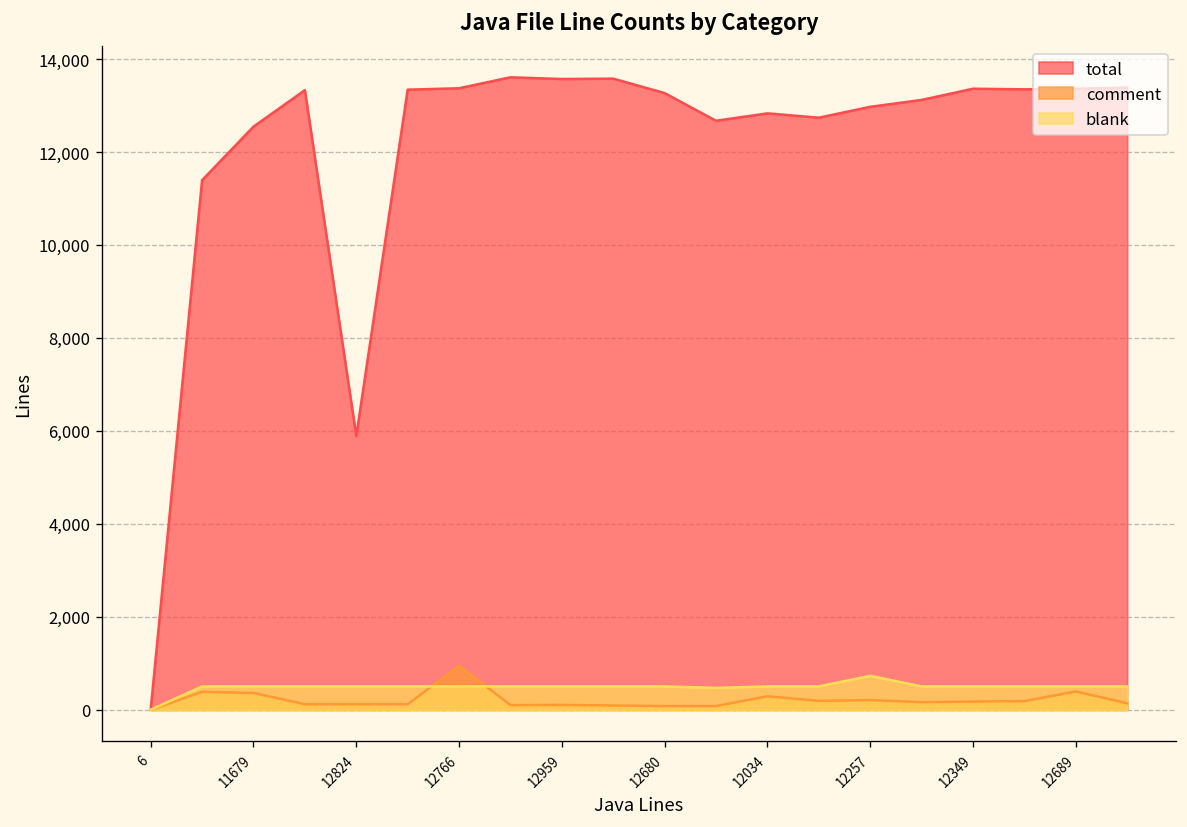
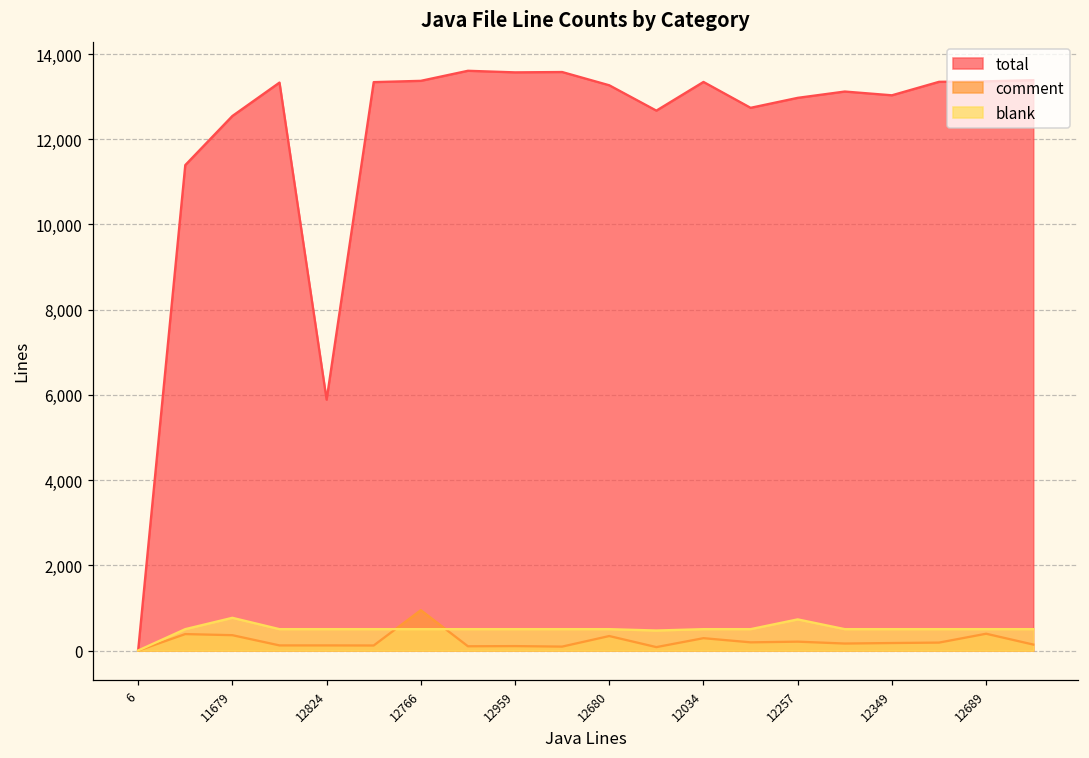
  {
    "total": {
      "11679": "12,500",
      "12824": "5,900",
      "12766": "13,400",
      "12959": "13,600",
      "12680": "13,300",
-     "12034": "12,800",
+     "12034": "13,300",
      "12257": "13,000",
-     "12349": "13,400"
+     "12349": "13,000"
    },
    "comment": {
      "11679": "400",
      "12824": "100",
      "12766": "900",
      "12959": "100",
-     "12680": "100",
+     "12680": "300",
      "12034": "300",
      "12257": "200",
      "12349": "200",
      "12689": "400"
    },
    "blank": {
-     "11679": "500",
+     "11679": "800",
      "12824": "500",
      "12766": "500",
      "12959": "500",
      "12680": "500",
      "12034": "500",
      "12257": "700",
      "12349": "500",
      "12689": "500"
    }
  }
